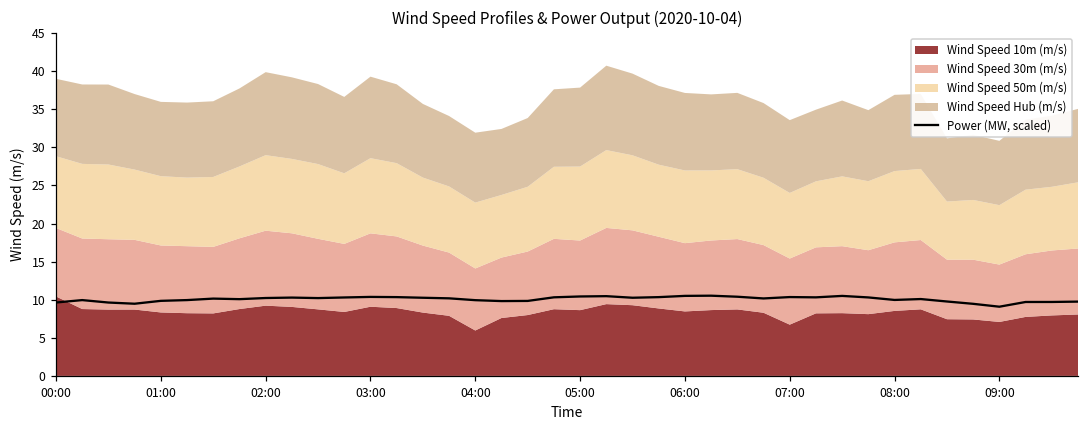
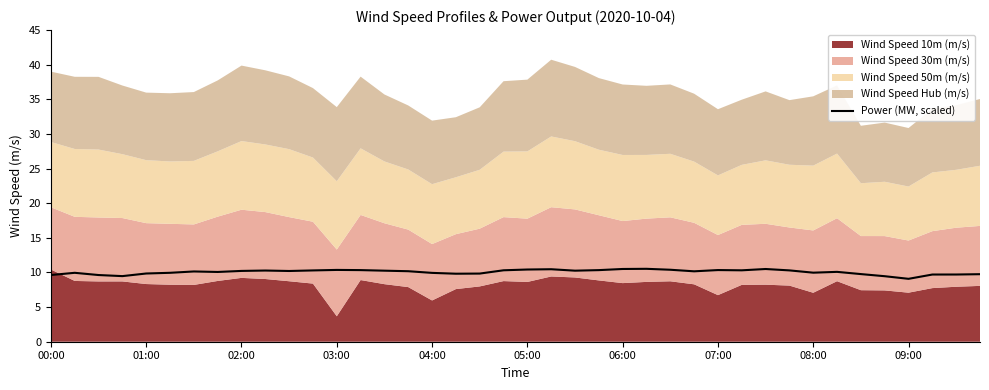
  {
    "Power (MW, scaled)": {
      "00:00": 10,
      "01:00": 10,
      "02:00": 10,
      "03:00": 10,
      "04:00": 10,
      "05:00": 10,
      "06:00": 11,
      "07:00": 10,
      "08:00": 10,
      "09:00": 9
    },
    "Wind Speed 10m (m/s)": {
      "00:00": 10,
      "01:00": 8,
      "02:00": 9,
-     "03:00": 9,
+     "03:00": 4,
      "04:00": 6,
      "05:00": 9,
      "06:00": 8,
      "07:00": 7,
-     "08:00": 9,
+     "08:00": 7,
      "09:00": 7
    }
  }
